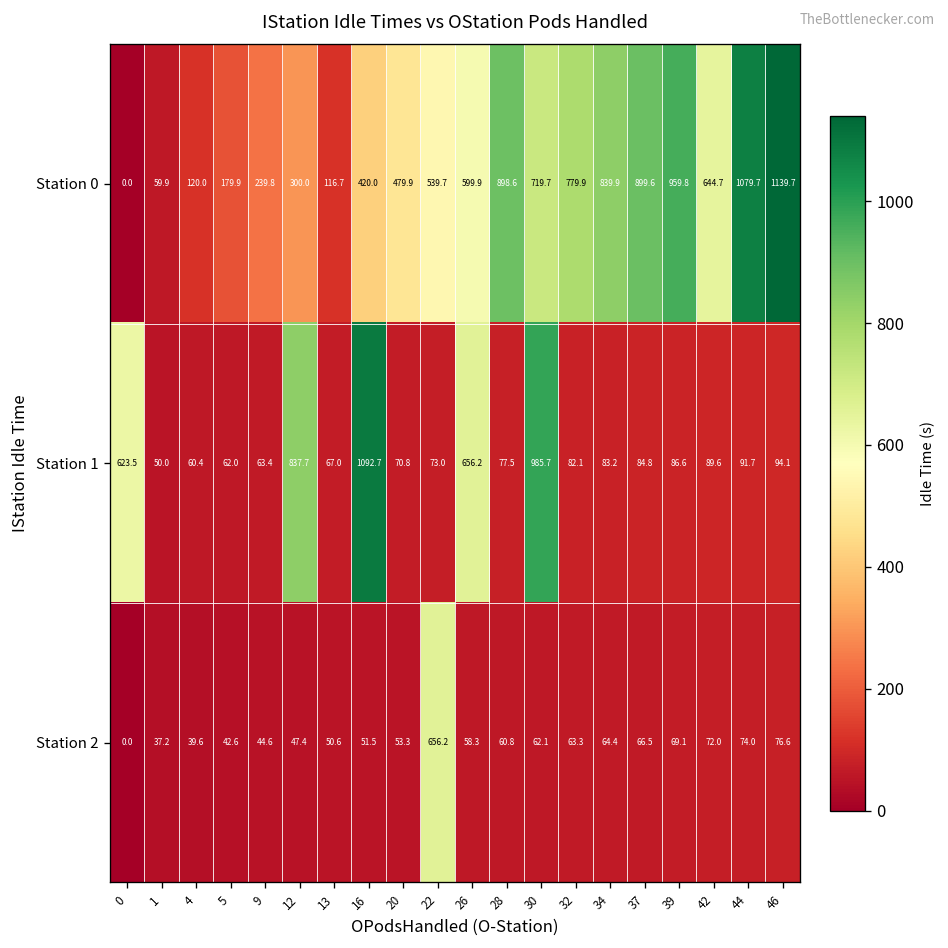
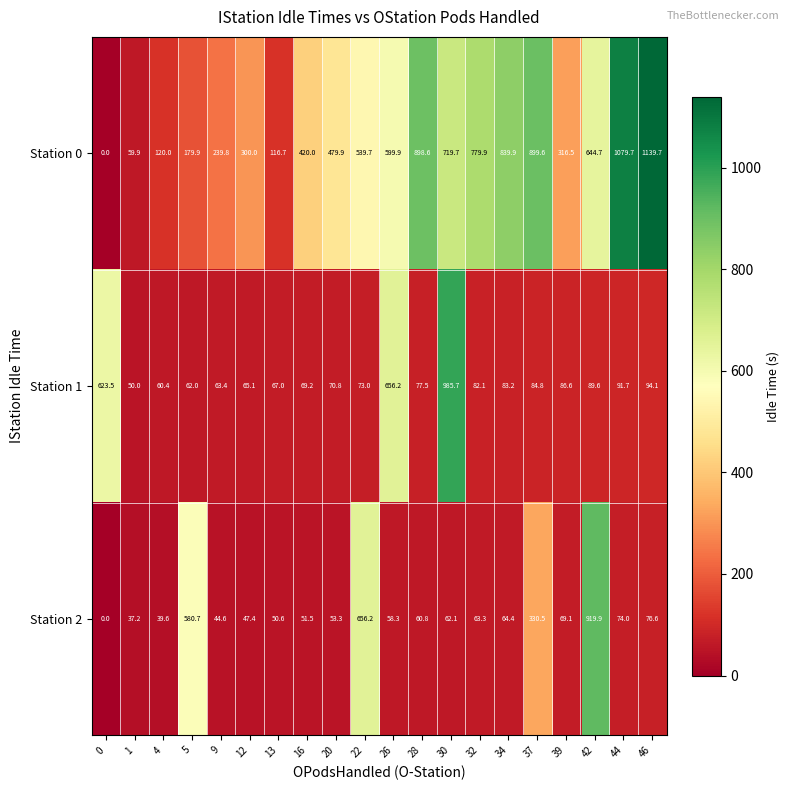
  {
    "Station 0": {
      "0": 0.0,
      "1": 59.9,
      "4": 120.0,
      "5": 179.9,
      "9": 239.8,
      "12": 300.0,
      "13": 116.7,
      "16": 420.0,
      "20": 479.9,
      "22": 539.7,
      "26": 599.9,
      "28": 898.6,
      "30": 719.7,
      "32": 779.9,
      "34": 839.9,
      "37": 899.6,
-     "39": 959.8,
+     "39": 316.5,
      "42": 644.7,
      "44": 1079.7,
      "46": 1139.7
    },
    "Station 1": {
      "0": 623.5,
      "1": 50.0,
      "4": 60.4,
      "5": 62.0,
      "9": 63.4,
-     "12": 837.7,
+     "12": 65.1,
      "13": 67.0,
-     "16": 1092.7,
+     "16": 69.2,
      "20": 70.8,
      "22": 73.0,
      "26": 656.2,
      "28": 77.5,
      "30": 985.7,
      "32": 82.1,
      "34": 83.2,
      "37": 84.8,
      "39": 86.6,
      "42": 89.6,
      "44": 91.7,
      "46": 94.1
    },
    "Station 2": {
      "0": 0.0,
      "1": 37.2,
      "4": 39.6,
-     "5": 42.6,
+     "5": 580.7,
      "9": 44.6,
      "12": 47.4,
      "13": 50.6,
      "16": 51.5,
      "20": 53.3,
      "22": 656.2,
      "26": 58.3,
      "28": 60.8,
      "30": 62.1,
      "32": 63.3,
      "34": 64.4,
-     "37": 66.5,
+     "37": 330.5,
      "39": 69.1,
-     "42": 72.0,
+     "42": 919.9,
      "44": 74.0,
      "46": 76.6
    }
  }
